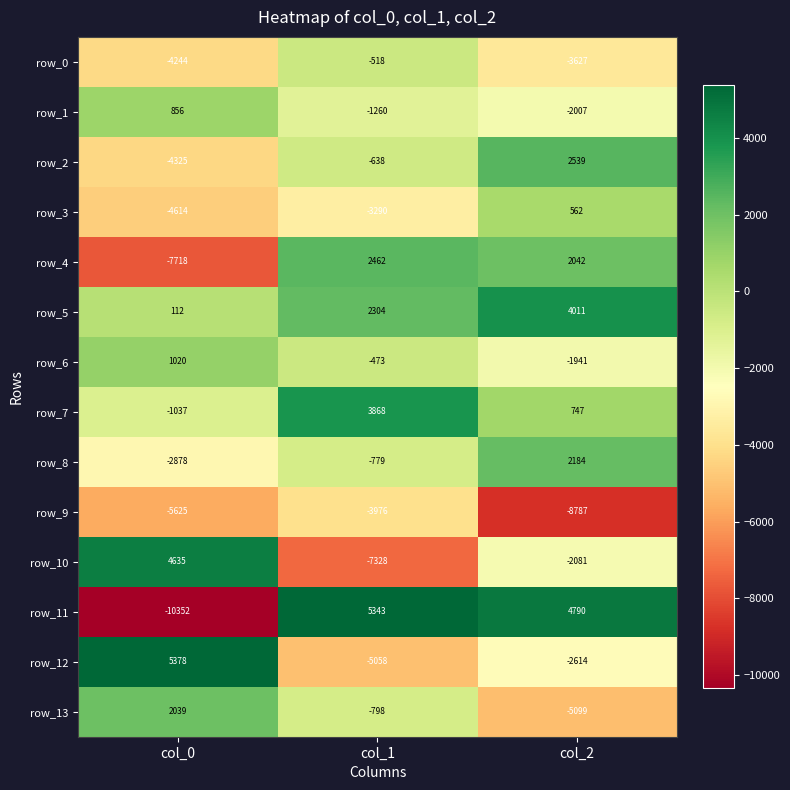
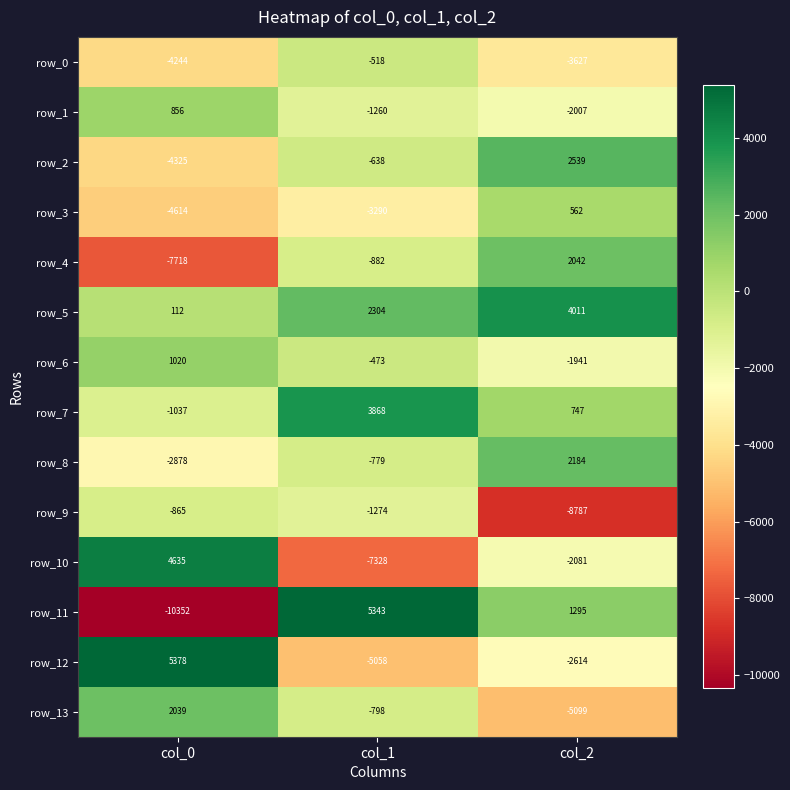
  {
    "row_0": {
      "col_0": -4244,
      "col_1": -518,
      "col_2": -3627
    },
    "row_1": {
      "col_0": 856,
      "col_1": -1260,
      "col_2": -2007
    },
    "row_2": {
      "col_0": -4325,
      "col_1": -638,
      "col_2": 2539
    },
    "row_3": {
      "col_0": -4614,
      "col_1": -3290,
      "col_2": 562
    },
    "row_4": {
      "col_0": -7718,
-     "col_1": 2462,
+     "col_1": -882,
      "col_2": 2042
    },
    "row_5": {
      "col_0": 112,
      "col_1": 2304,
      "col_2": 4011
    },
    "row_6": {
      "col_0": 1020,
      "col_1": -473,
      "col_2": -1941
    },
    "row_7": {
      "col_0": -1037,
      "col_1": 3868,
      "col_2": 747
    },
    "row_8": {
      "col_0": -2878,
      "col_1": -779,
      "col_2": 2184
    },
    "row_9": {
-     "col_0": -5625,
-     "col_1": -3976,
+     "col_0": -865,
+     "col_1": -1274,
      "col_2": -8787
    },
    "row_10": {
      "col_0": 4635,
      "col_1": -7328,
      "col_2": -2081
    },
    "row_11": {
      "col_0": -10352,
      "col_1": 5343,
-     "col_2": 4790
+     "col_2": 1295
    },
    "row_12": {
      "col_0": 5378,
      "col_1": -5058,
      "col_2": -2614
    },
    "row_13": {
      "col_0": 2039,
      "col_1": -798,
      "col_2": -5099
    }
  }
